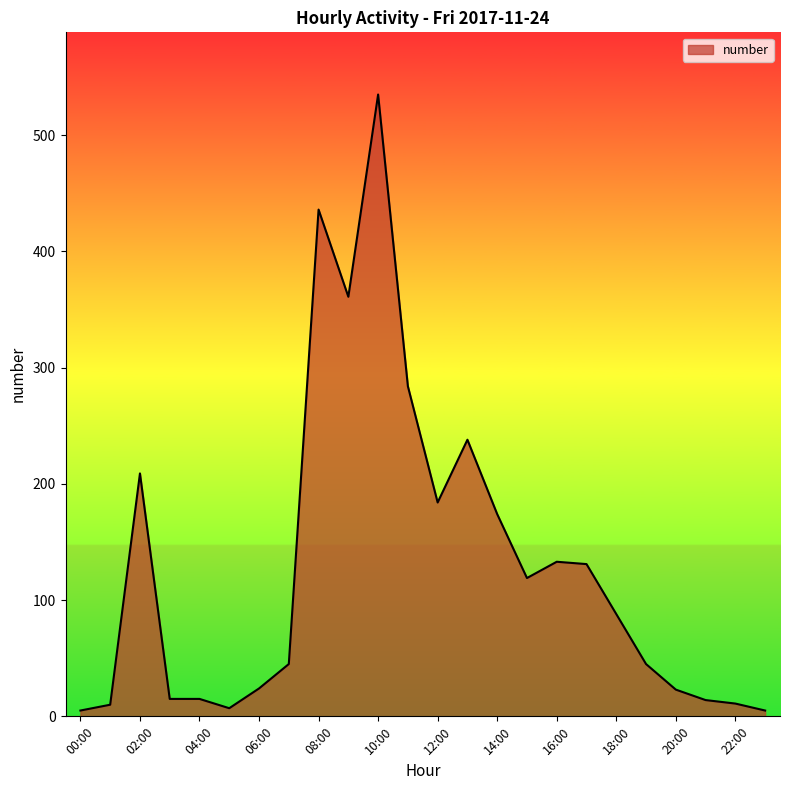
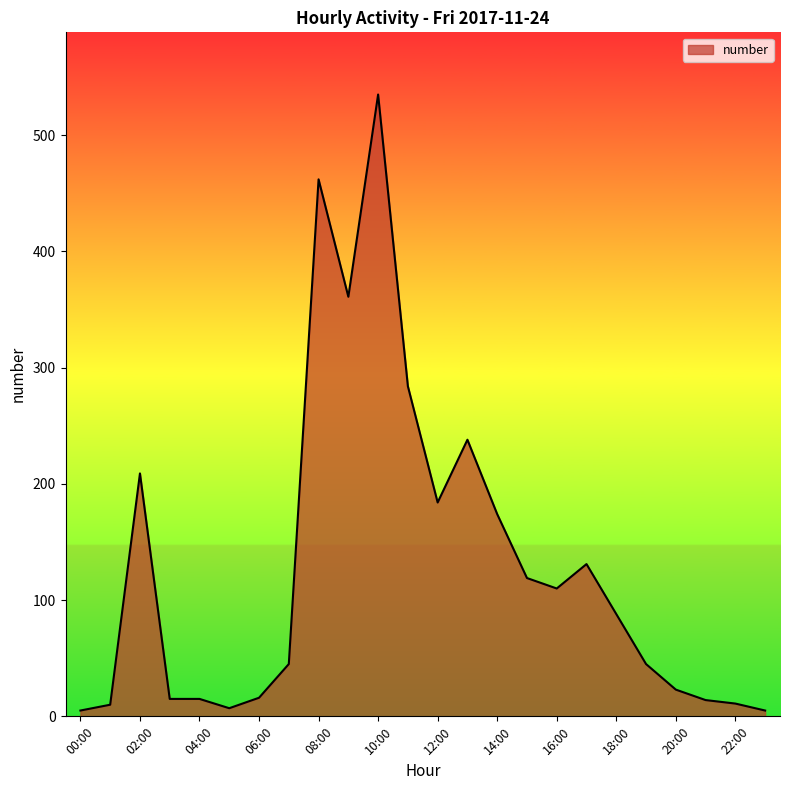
  {
    "00:00": 5,
    "02:00": 209,
    "04:00": 15,
-   "06:00": 24,
-   "08:00": 436,
+   "06:00": 16,
+   "08:00": 462,
    "10:00": 535,
    "12:00": 184,
    "14:00": 174,
-   "16:00": 133,
+   "16:00": 110,
    "18:00": 88,
    "20:00": 23,
    "22:00": 11
  }
